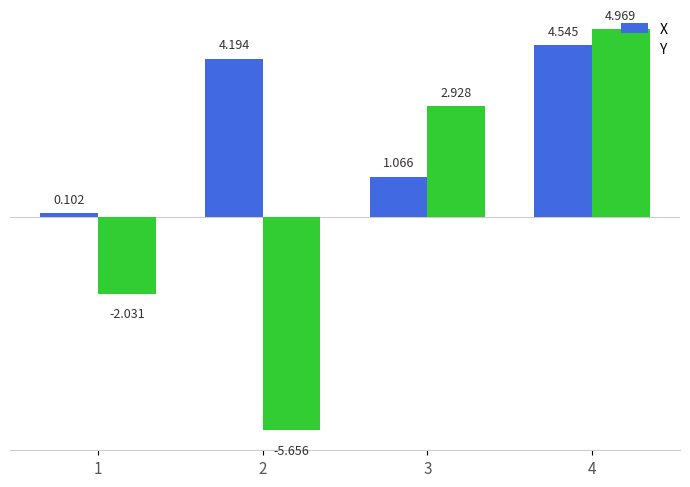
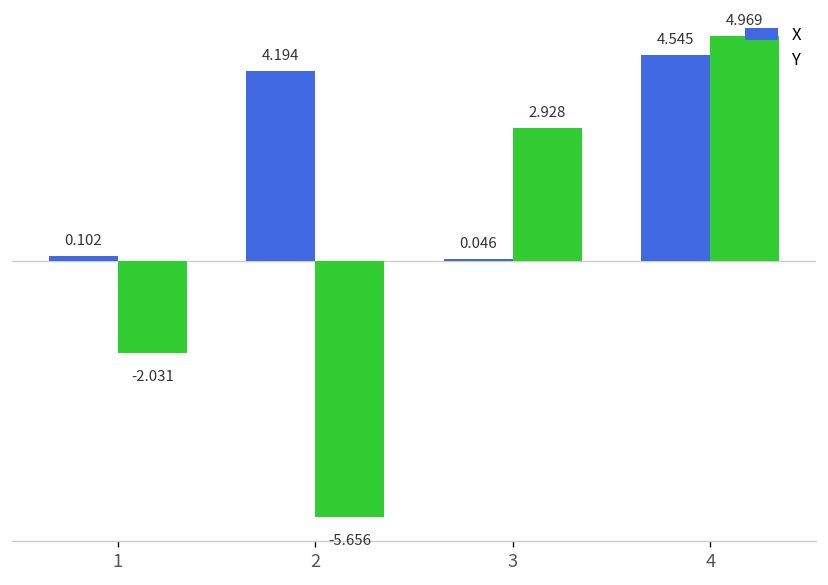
  {
    "X": {
      "1": 0.102,
      "2": 4.194,
-     "3": 1.066,
+     "3": 0.046,
      "4": 4.545
    },
    "Y": {
      "1": -2.031,
      "2": -5.656,
      "3": 2.928,
      "4": 4.969
    }
  }
